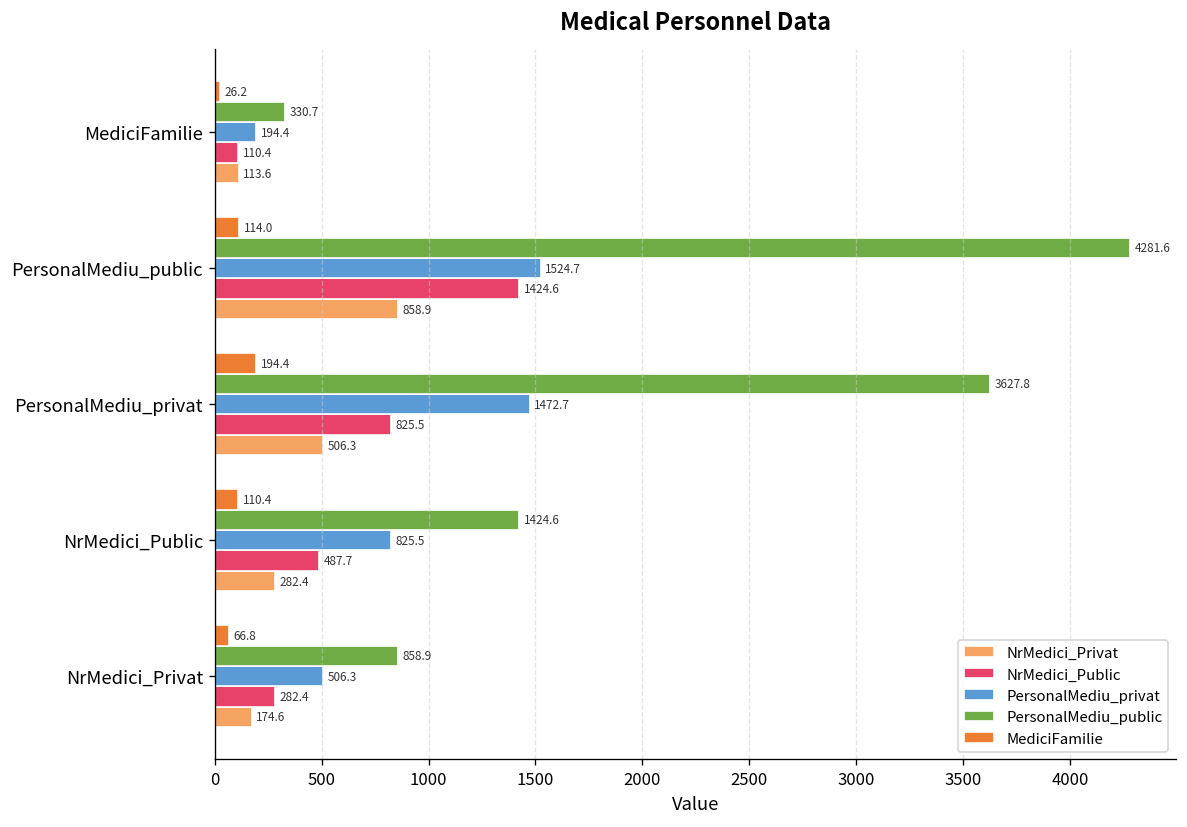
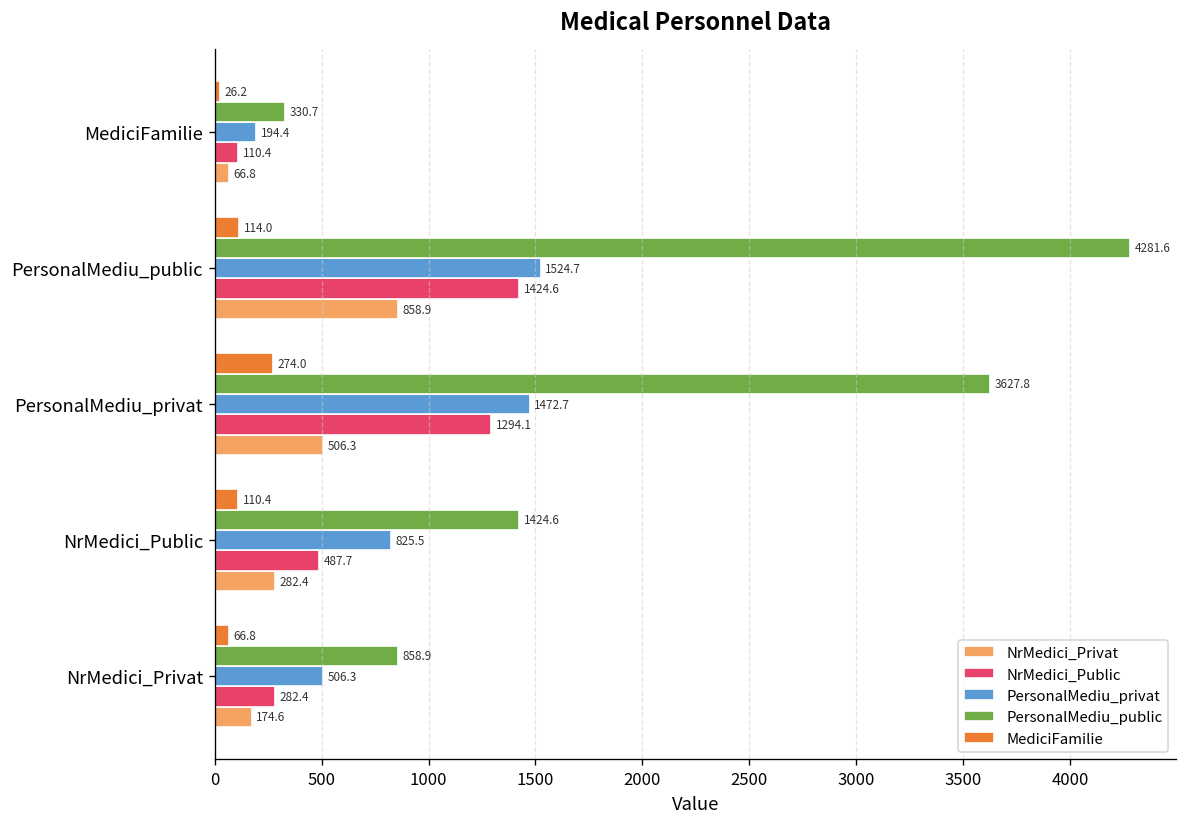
  {
    "NrMedici_Privat": {
-     "MediciFamilie": 113.6,
+     "MediciFamilie": 66.8,
      "PersonalMediu_public": 858.9,
      "PersonalMediu_privat": 506.3,
      "NrMedici_Public": 282.4,
      "NrMedici_Privat": 174.6
    },
    "NrMedici_Public": {
      "MediciFamilie": 110.4,
      "PersonalMediu_public": 1424.6,
-     "PersonalMediu_privat": 825.5,
+     "PersonalMediu_privat": 1294.1,
      "NrMedici_Public": 487.7,
      "NrMedici_Privat": 282.4
    },
    "PersonalMediu_privat": {
      "MediciFamilie": 194.4,
      "PersonalMediu_public": 1524.7,
      "PersonalMediu_privat": 1472.7,
      "NrMedici_Public": 825.5,
      "NrMedici_Privat": 506.3
    },
    "PersonalMediu_public": {
      "MediciFamilie": 330.7,
      "PersonalMediu_public": 4281.6,
      "PersonalMediu_privat": 3627.8,
      "NrMedici_Public": 1424.6,
      "NrMedici_Privat": 858.9
    },
    "MediciFamilie": {
      "MediciFamilie": 26.2,
      "PersonalMediu_public": 114.0,
-     "PersonalMediu_privat": 194.4,
+     "PersonalMediu_privat": 274.0,
      "NrMedici_Public": 110.4,
      "NrMedici_Privat": 66.8
    }
  }
